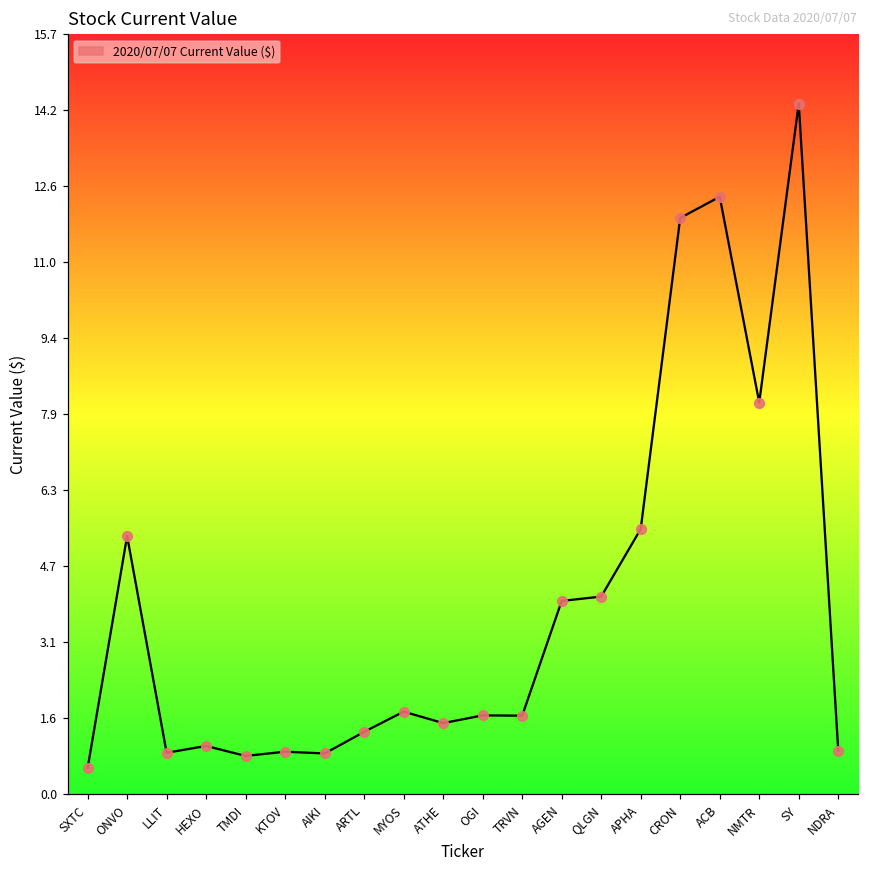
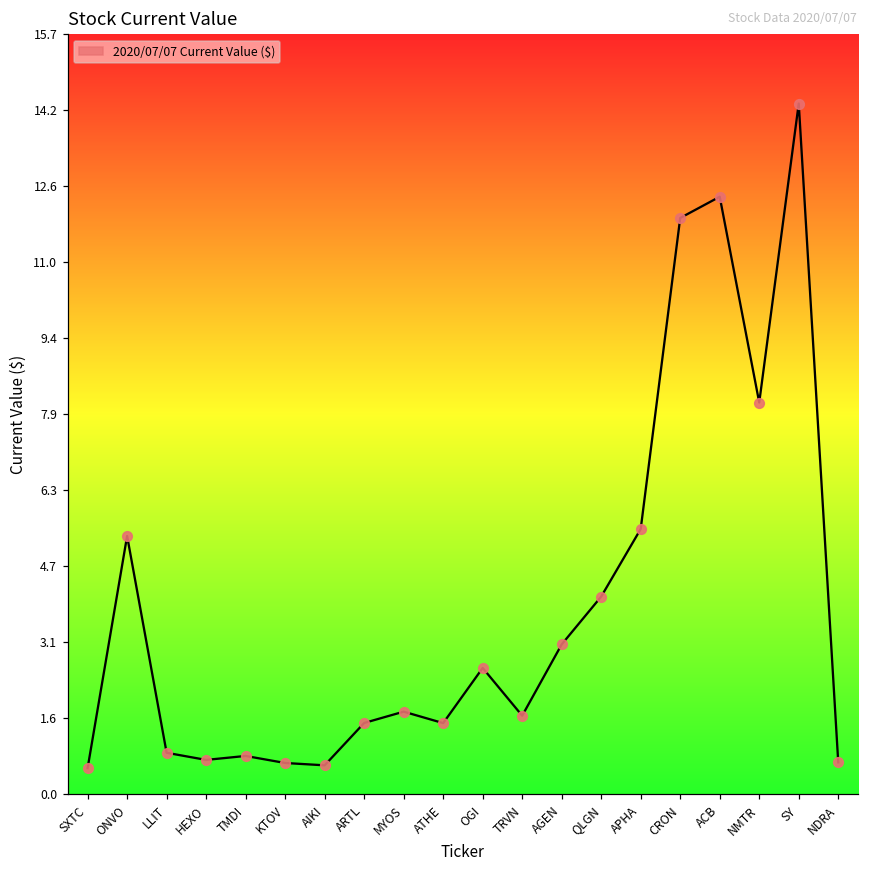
  {
    "SXTC": 0.5,
    "ONVO": 5.3,
    "LLIT": 0.9,
-   "HEXO": 1.0,
+   "HEXO": 0.7,
    "TMDI": 0.8,
-   "KTOV": 0.9,
-   "AIKI": 0.8,
-   "ARTL": 1.3,
+   "KTOV": 0.6,
+   "AIKI": 0.6,
+   "ARTL": 1.5,
    "MYOS": 1.7,
    "ATHE": 1.5,
-   "OGI": 1.6,
+   "OGI": 2.6,
    "TRVN": 1.6,
-   "AGEN": 4.0,
+   "AGEN": 3.1,
    "QLGN": 4.1,
    "APHA": 5.5,
    "CRON": 11.9,
    "ACB": 12.4,
    "NMTR": 8.1,
    "SY": 14.3,
-   "NDRA": 0.9
+   "NDRA": 0.7
  }
